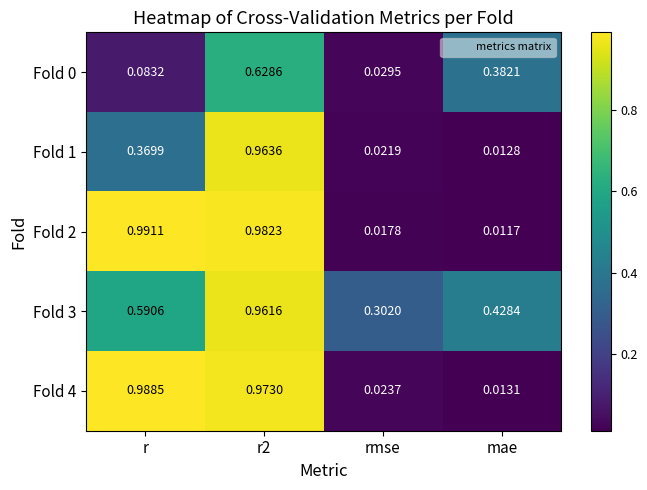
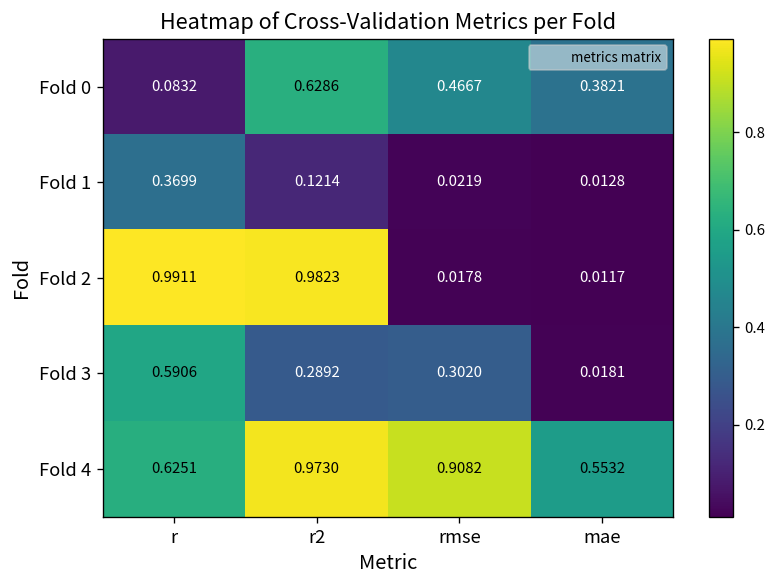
  {
    "Fold 0": {
      "r": 0.0832,
      "r2": 0.6286,
-     "rmse": 0.0295,
+     "rmse": 0.4667,
      "mae": 0.3821
    },
    "Fold 1": {
      "r": 0.3699,
-     "r2": 0.9636,
+     "r2": 0.1214,
      "rmse": 0.0219,
      "mae": 0.0128
    },
    "Fold 2": {
      "r": 0.9911,
      "r2": 0.9823,
      "rmse": 0.0178,
      "mae": 0.0117
    },
    "Fold 3": {
      "r": 0.5906,
-     "r2": 0.9616,
+     "r2": 0.2892,
      "rmse": 0.3020,
-     "mae": 0.4284
+     "mae": 0.0181
    },
    "Fold 4": {
-     "r": 0.9885,
+     "r": 0.6251,
      "r2": 0.9730,
-     "rmse": 0.0237,
-     "mae": 0.0131
+     "rmse": 0.9082,
+     "mae": 0.5532
    }
  }
